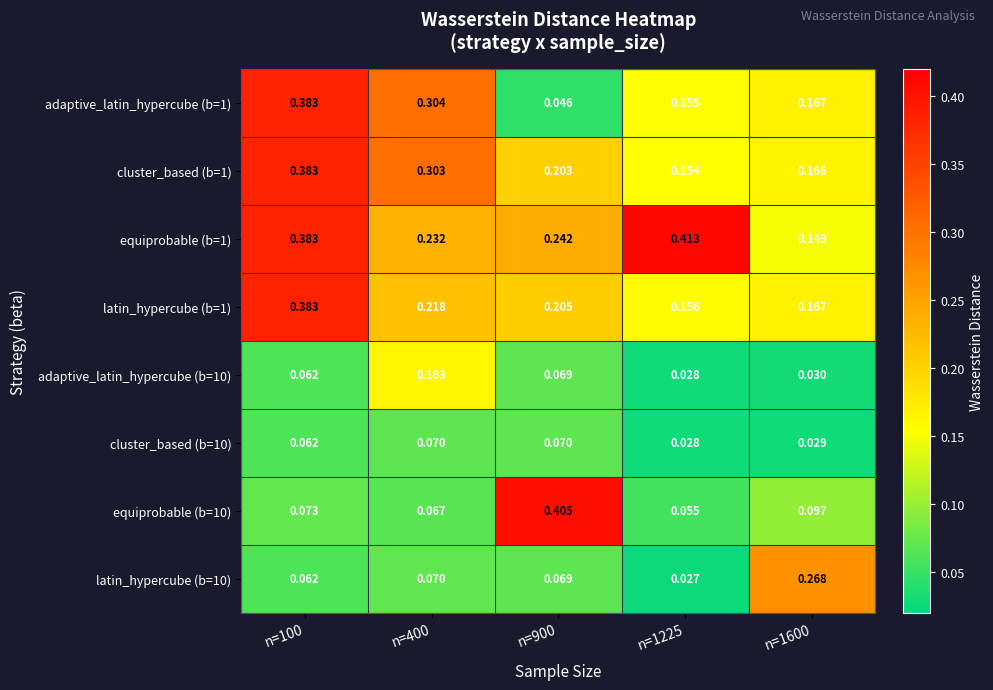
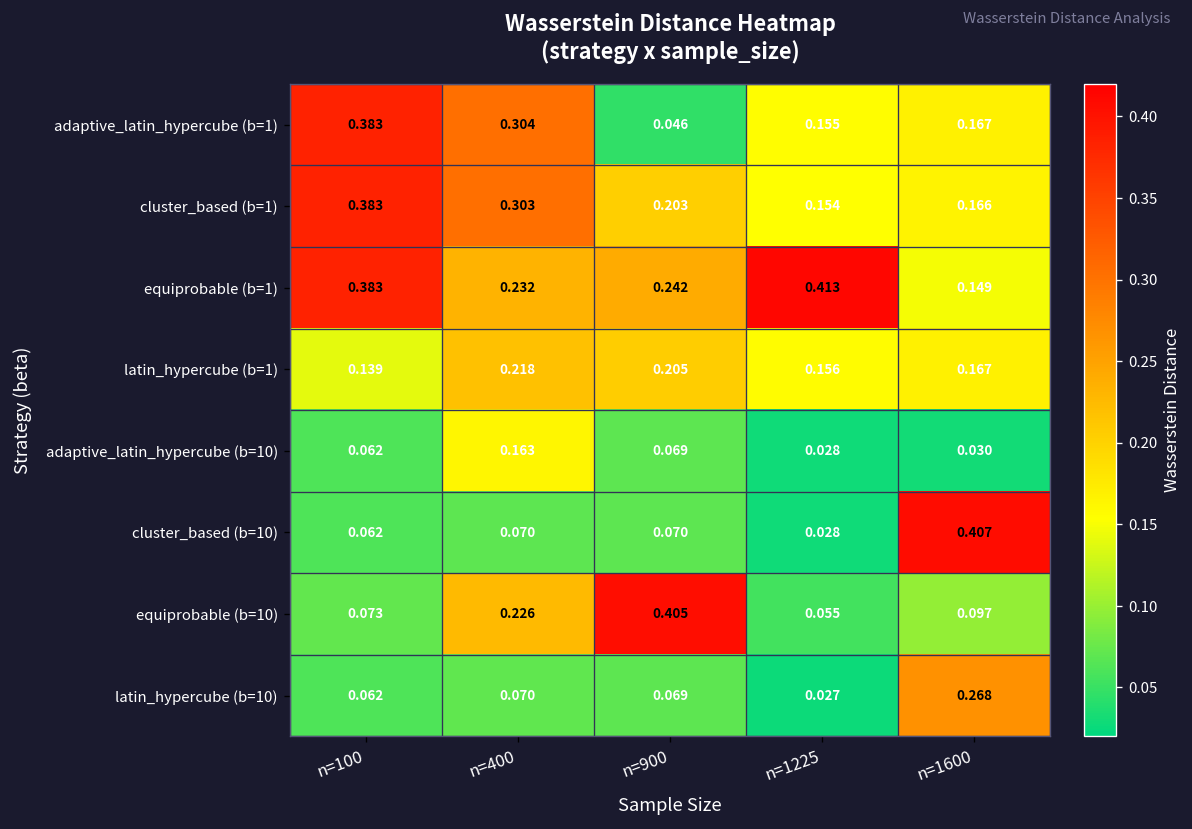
  {
    "adaptive_latin_hypercube (b=1)": {
      "n=100": 0.383,
      "n=400": 0.304,
      "n=900": 0.046,
      "n=1225": 0.155,
      "n=1600": 0.167
    },
    "cluster_based (b=1)": {
      "n=100": 0.383,
      "n=400": 0.303,
      "n=900": 0.203,
      "n=1225": 0.154,
      "n=1600": 0.166
    },
    "equiprobable (b=1)": {
      "n=100": 0.383,
      "n=400": 0.232,
      "n=900": 0.242,
      "n=1225": 0.413,
      "n=1600": 0.149
    },
    "latin_hypercube (b=1)": {
-     "n=100": 0.383,
+     "n=100": 0.139,
      "n=400": 0.218,
      "n=900": 0.205,
      "n=1225": 0.156,
      "n=1600": 0.167
    },
    "adaptive_latin_hypercube (b=10)": {
      "n=100": 0.062,
      "n=400": 0.163,
      "n=900": 0.069,
      "n=1225": 0.028,
      "n=1600": 0.030
    },
    "cluster_based (b=10)": {
      "n=100": 0.062,
      "n=400": 0.070,
      "n=900": 0.070,
      "n=1225": 0.028,
-     "n=1600": 0.029
+     "n=1600": 0.407
    },
    "equiprobable (b=10)": {
      "n=100": 0.073,
-     "n=400": 0.067,
+     "n=400": 0.226,
      "n=900": 0.405,
      "n=1225": 0.055,
      "n=1600": 0.097
    },
    "latin_hypercube (b=10)": {
      "n=100": 0.062,
      "n=400": 0.070,
      "n=900": 0.069,
      "n=1225": 0.027,
      "n=1600": 0.268
    }
  }
